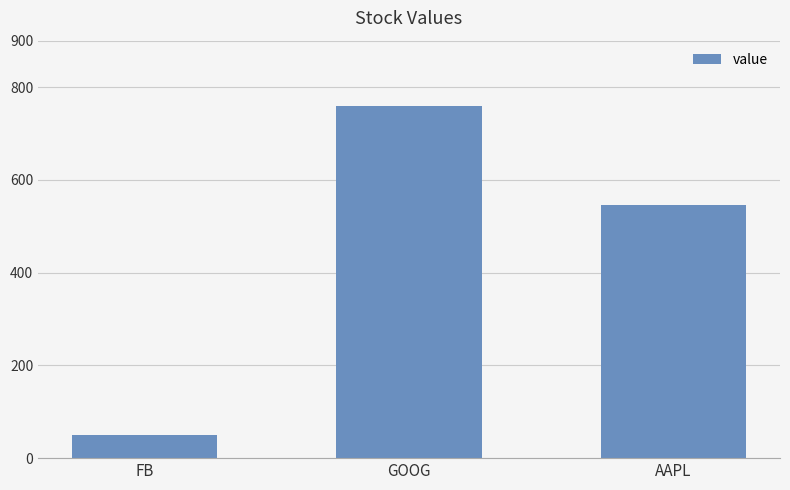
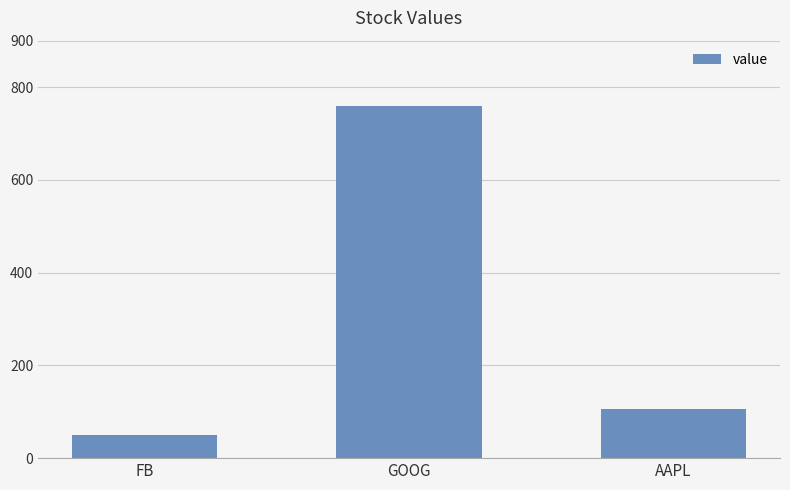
  {
    "FB": 50,
    "GOOG": 760,
-   "AAPL": 550
+   "AAPL": 110
  }
